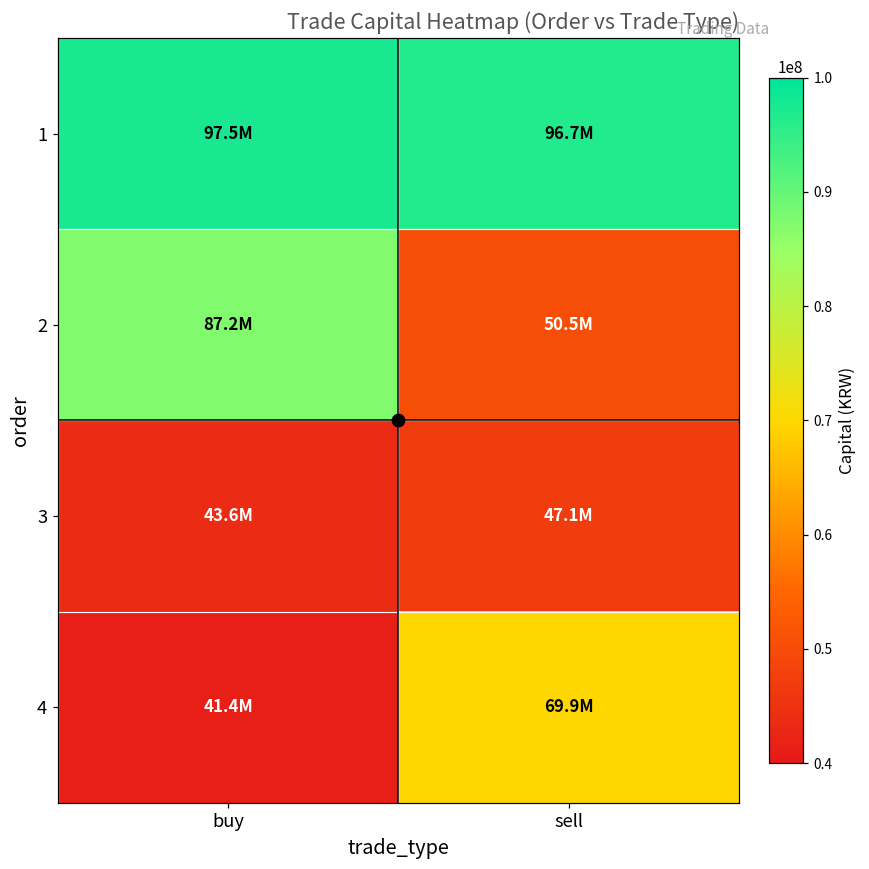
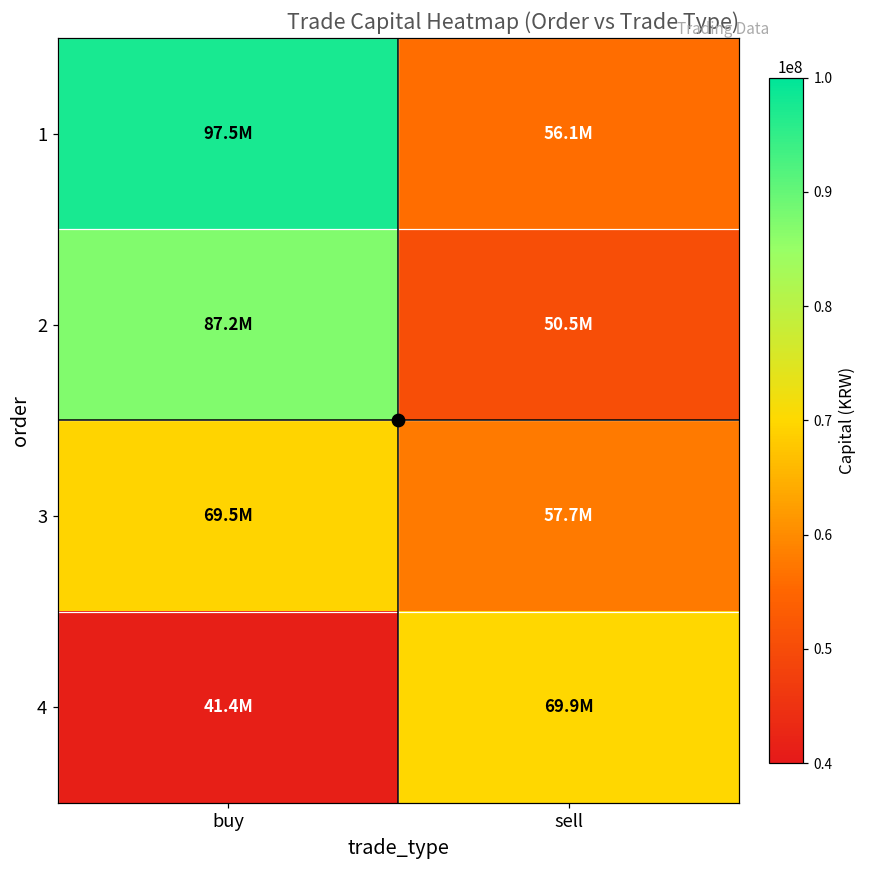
  {
    "1": {
      "buy": "97.5M",
-     "sell": "96.7M"
+     "sell": "56.1M"
    },
    "2": {
      "buy": "87.2M",
      "sell": "50.5M"
    },
    "3": {
-     "buy": "43.6M",
-     "sell": "47.1M"
+     "buy": "69.5M",
+     "sell": "57.7M"
    },
    "4": {
      "buy": "41.4M",
      "sell": "69.9M"
    }
  }
